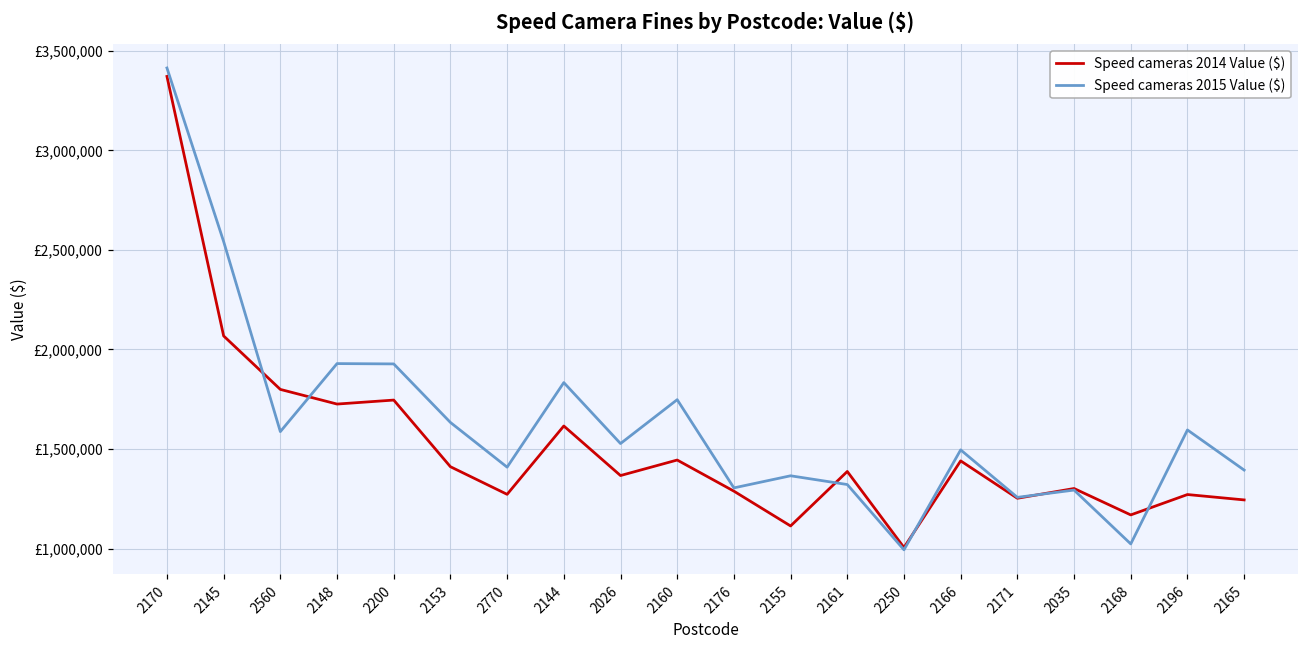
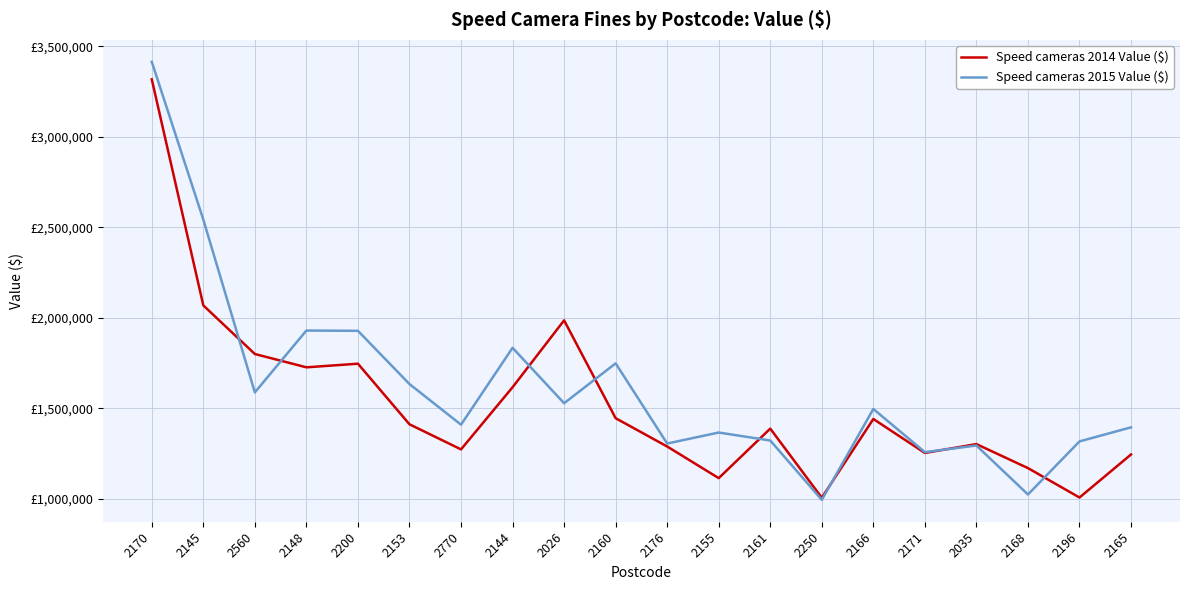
  {
    "Speed cameras 2014 Value ($)": {
-     "2170": "£3,370,000",
+     "2170": "£3,320,000",
      "2145": "£2,070,000",
      "2560": "£1,800,000",
      "2148": "£1,730,000",
      "2200": "£1,750,000",
      "2153": "£1,410,000",
      "2770": "£1,270,000",
      "2144": "£1,620,000",
-     "2026": "£1,370,000",
+     "2026": "£1,990,000",
      "2160": "£1,440,000",
      "2176": "£1,290,000",
      "2155": "£1,110,000",
      "2161": "£1,390,000",
      "2166": "£1,440,000",
      "2168": "£1,170,000",
-     "2196": "£1,270,000",
+     "2196": "£1,010,000",
      "2165": "£1,240,000"
    },
    "Speed cameras 2015 Value ($)": {
      "2170": "£3,410,000",
      "2145": "£2,540,000",
      "2560": "£1,590,000",
      "2148": "£1,930,000",
      "2200": "£1,930,000",
      "2153": "£1,630,000",
      "2770": "£1,410,000",
      "2144": "£1,830,000",
      "2026": "£1,530,000",
      "2160": "£1,750,000",
      "2176": "£1,300,000",
      "2155": "£1,370,000",
      "2161": "£1,320,000",
      "2166": "£1,500,000",
      "2168": "£1,020,000",
-     "2196": "£1,600,000",
+     "2196": "£1,320,000",
      "2165": "£1,390,000"
    }
  }
